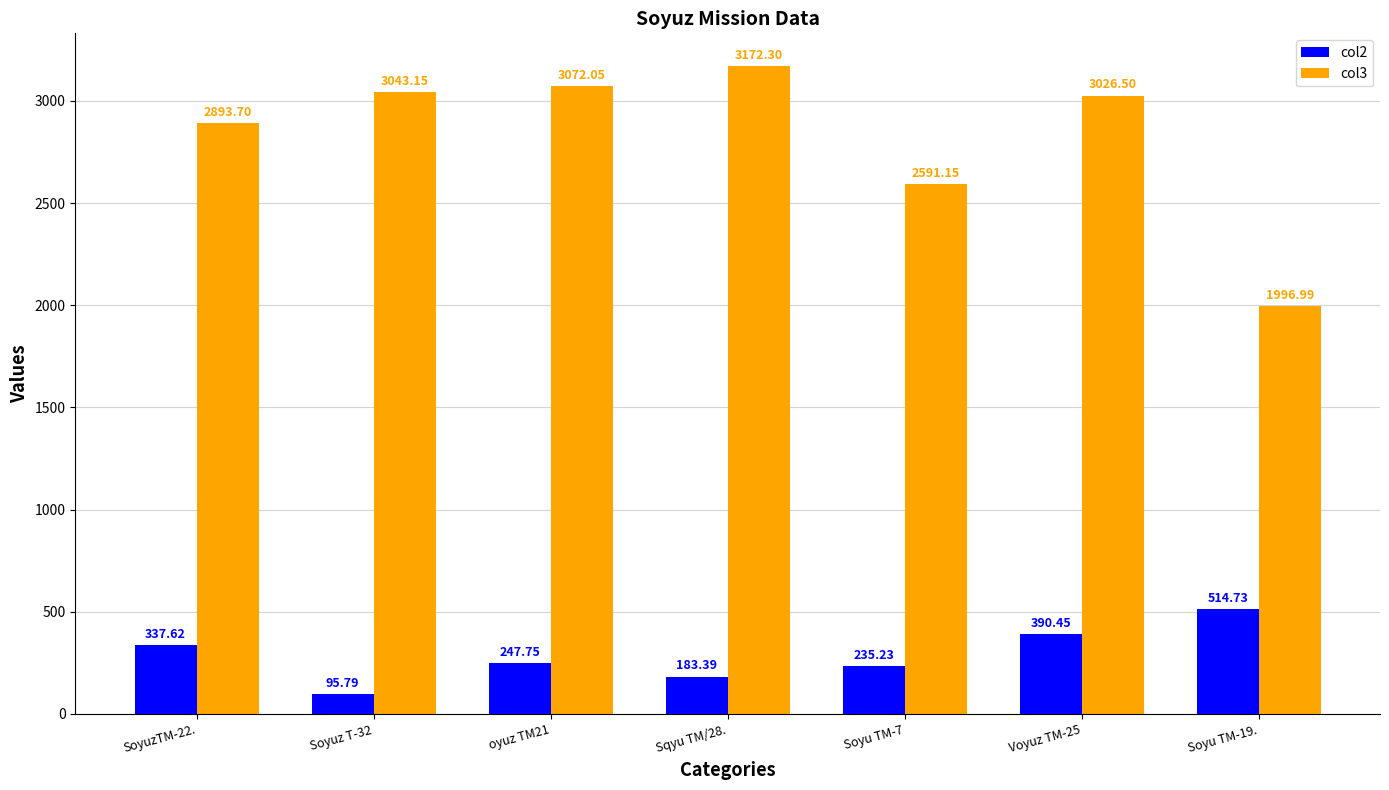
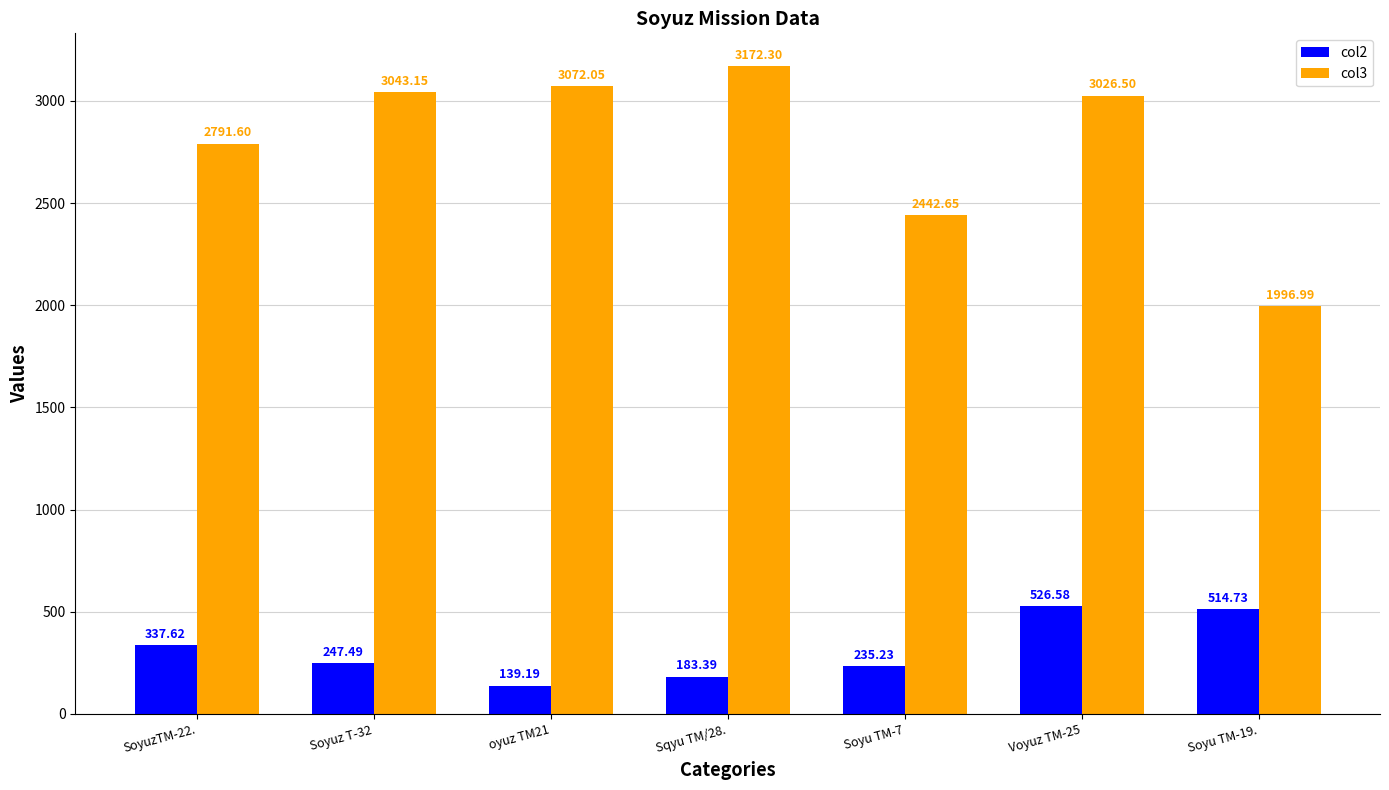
  {
    "col2": {
      "SoyuzTM-22.": 337.62,
-     "Soyuz T-32": 95.79,
-     "oyuz TM21": 247.75,
+     "Soyuz T-32": 247.49,
+     "oyuz TM21": 139.19,
      "Sqyu TM/28.": 183.39,
      "Soyu TM-7": 235.23,
-     "Voyuz TM-25": 390.45,
+     "Voyuz TM-25": 526.58,
      "Soyu TM-19.": 514.73
    },
    "col3": {
-     "SoyuzTM-22.": 2893.70,
+     "SoyuzTM-22.": 2791.60,
      "Soyuz T-32": 3043.15,
      "oyuz TM21": 3072.05,
      "Sqyu TM/28.": 3172.30,
-     "Soyu TM-7": 2591.15,
+     "Soyu TM-7": 2442.65,
      "Voyuz TM-25": 3026.50,
      "Soyu TM-19.": 1996.99
    }
  }
